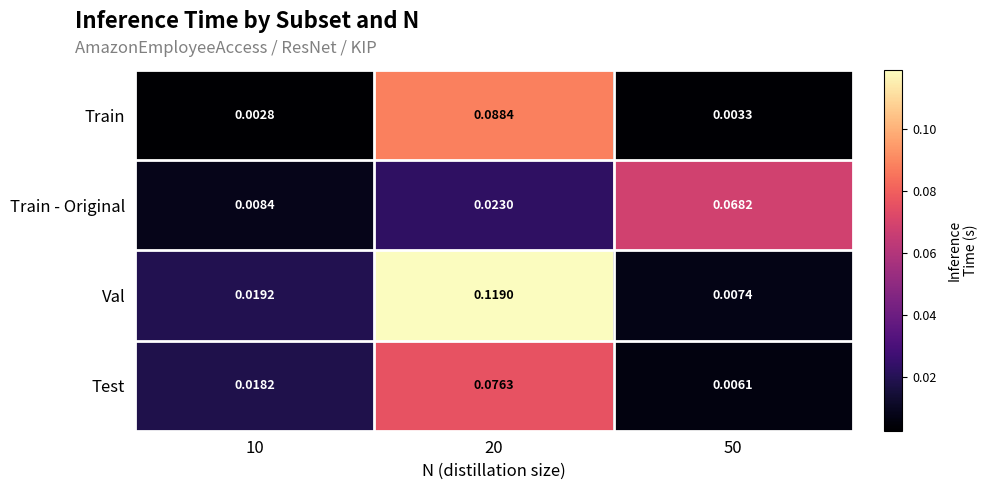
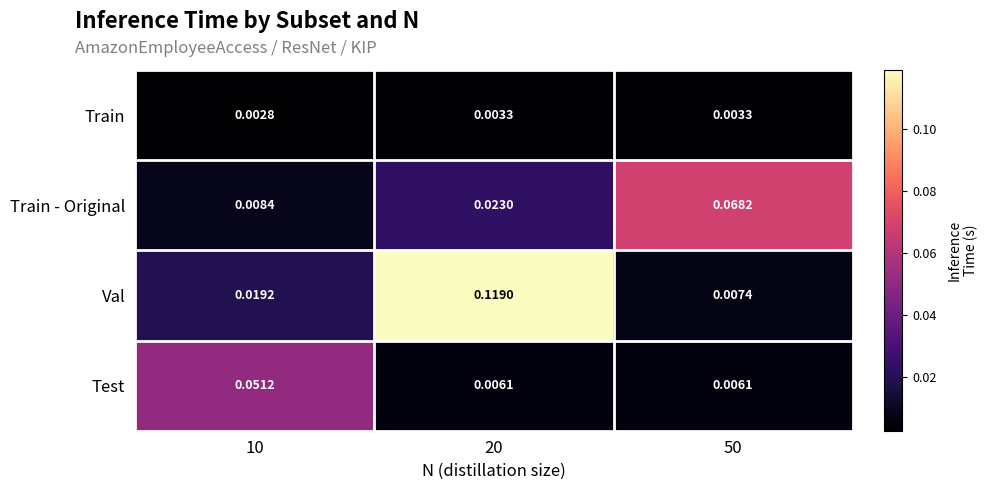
  {
    "Train": {
      "10": 0.0028,
-     "20": 0.0884,
+     "20": 0.0033,
      "50": 0.0033
    },
    "Train - Original": {
      "10": 0.0084,
      "20": 0.0230,
      "50": 0.0682
    },
    "Val": {
      "10": 0.0192,
      "20": 0.1190,
      "50": 0.0074
    },
    "Test": {
-     "10": 0.0182,
-     "20": 0.0763,
+     "10": 0.0512,
+     "20": 0.0061,
      "50": 0.0061
    }
  }
